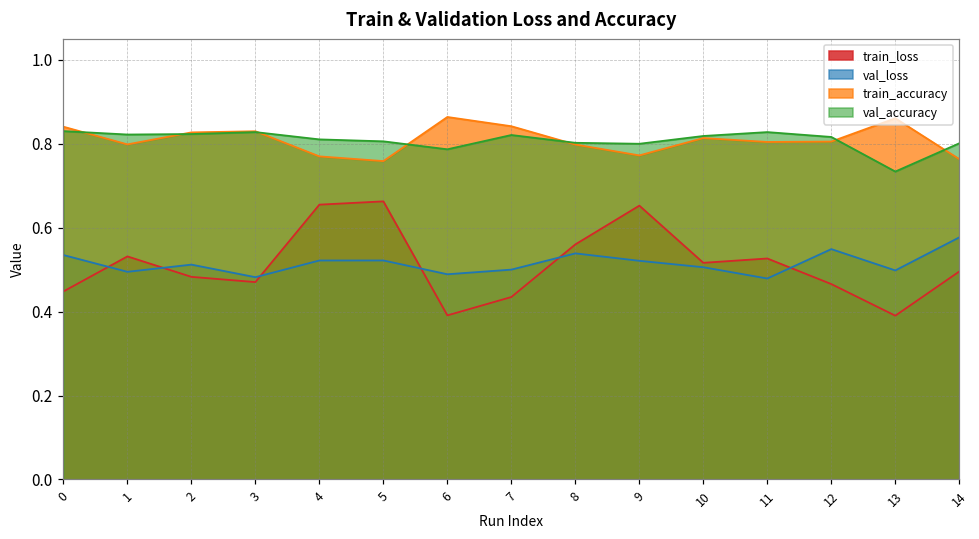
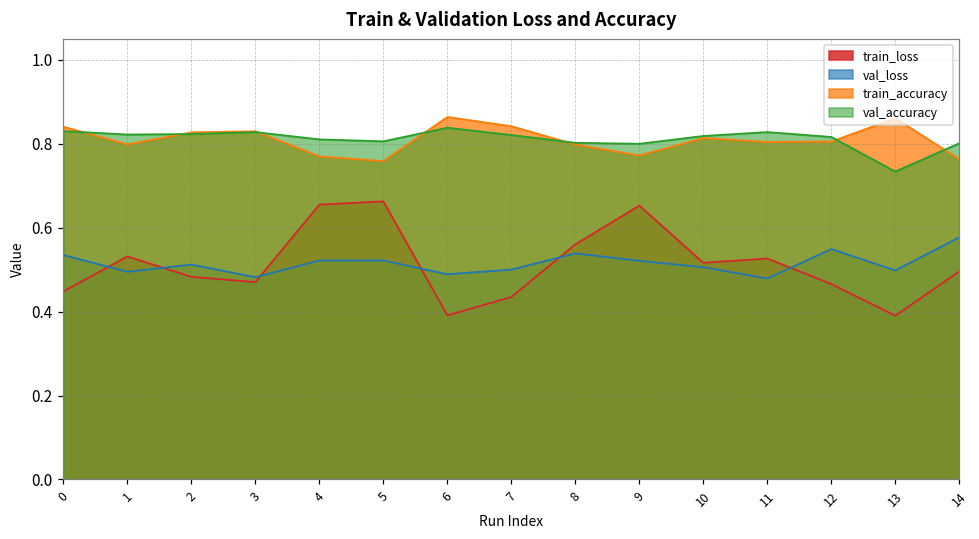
  {
    "train_loss": {
      "0": 0.45,
      "1": 0.53,
      "2": 0.48,
      "3": 0.47,
      "4": 0.65,
      "5": 0.66,
      "6": 0.39,
      "7": 0.43,
      "8": 0.56,
      "9": 0.65,
      "10": 0.52,
      "11": 0.53,
      "12": 0.47,
      "13": 0.39,
      "14": 0.50
    },
    "val_loss": {
      "0": 0.53,
      "1": 0.49,
      "2": 0.51,
      "3": 0.48,
      "4": 0.52,
      "5": 0.52,
      "6": 0.49,
      "7": 0.50,
      "8": 0.54,
      "9": 0.52,
      "10": 0.51,
      "11": 0.48,
      "12": 0.55,
      "13": 0.50,
      "14": 0.58
    },
    "train_accuracy": {
      "0": 0.84,
      "1": 0.80,
      "4": 0.77,
      "5": 0.76,
      "6": 0.86,
      "7": 0.84,
      "9": 0.77,
      "11": 0.80,
      "12": 0.80,
      "13": 0.86,
      "14": 0.76
    },
    "val_accuracy": {
      "0": 0.83,
      "1": 0.82,
      "4": 0.81,
      "5": 0.81,
-     "6": 0.79,
+     "6": 0.84,
      "7": 0.82,
      "9": 0.80,
      "11": 0.83,
      "12": 0.82,
      "13": 0.73,
      "14": 0.80
    }
  }
